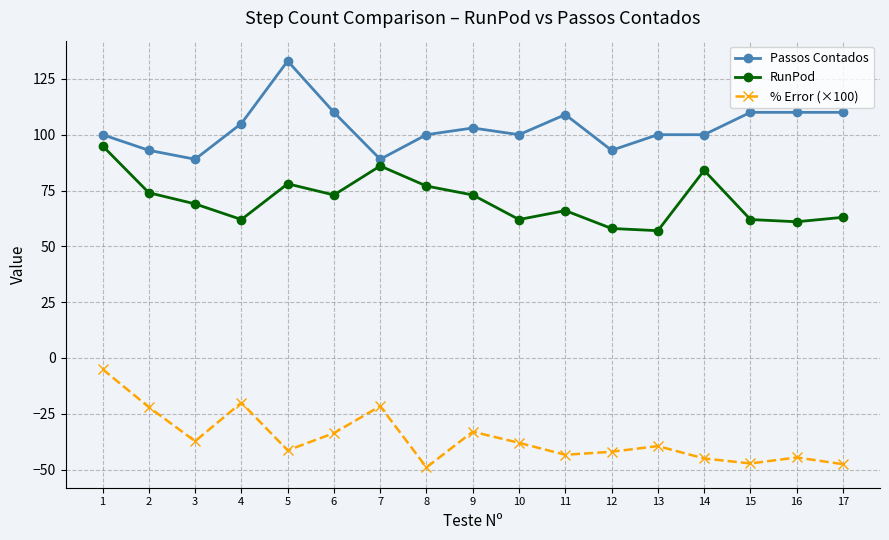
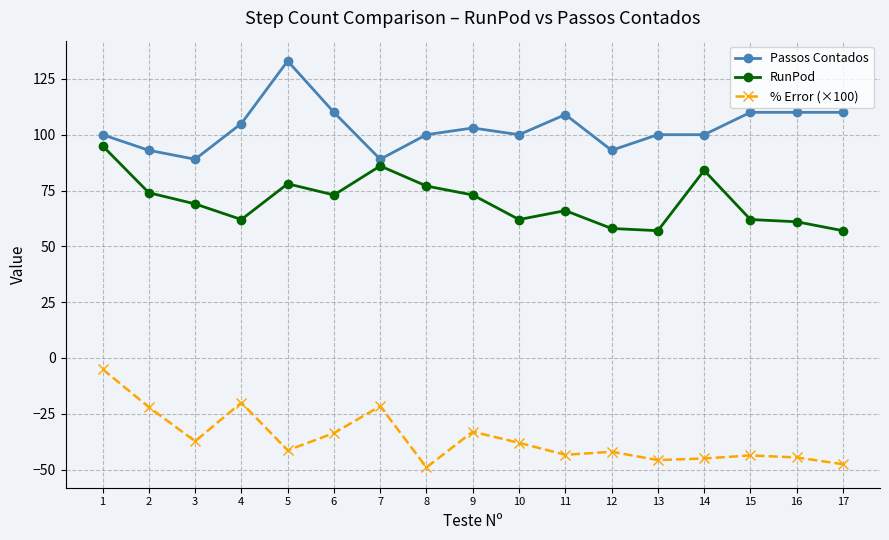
  {
    "Passos Contados": {
      "1": 100,
      "2": 93,
      "3": 89,
      "4": 105,
      "5": 133,
      "6": 110,
      "7": 89,
      "8": 100,
      "9": 103,
      "10": 100,
      "11": 109,
      "12": 93,
      "13": 100,
      "14": 100,
      "15": 110,
      "16": 110,
      "17": 110
    },
    "RunPod": {
      "1": 95,
      "2": 74,
      "3": 69,
      "4": 62,
      "5": 78,
      "6": 73,
      "7": 86,
      "8": 77,
      "9": 73,
      "10": 62,
      "11": 66,
      "12": 58,
      "13": 57,
      "14": 84,
      "15": 62,
      "16": 61,
-     "17": 63
+     "17": 57
    },
    "% Error (×100)": {
      "1": -5,
      "2": -22,
      "3": -37,
      "4": -20,
      "5": -41,
      "6": -34,
      "7": -22,
      "8": -49,
      "9": -33,
      "10": -38,
      "11": -43,
      "12": -42,
-     "13": -39,
+     "13": -46,
      "14": -45,
-     "15": -47,
+     "15": -44,
      "16": -45,
      "17": -48
    }
  }
